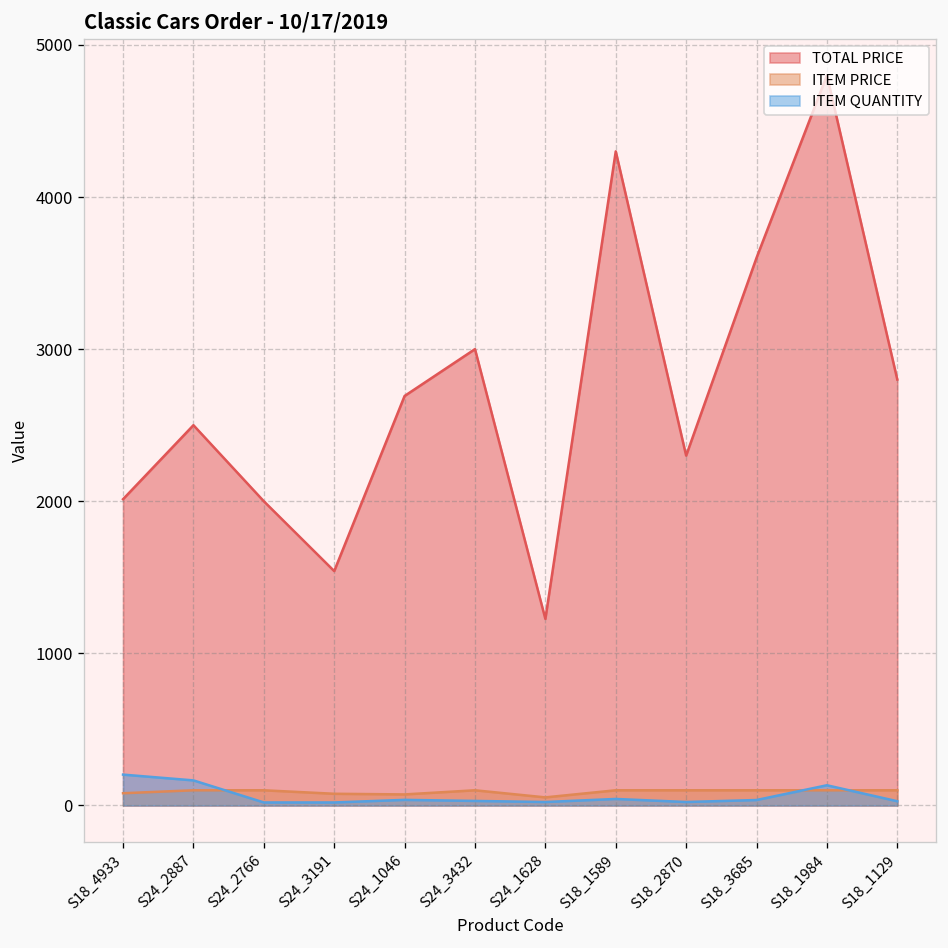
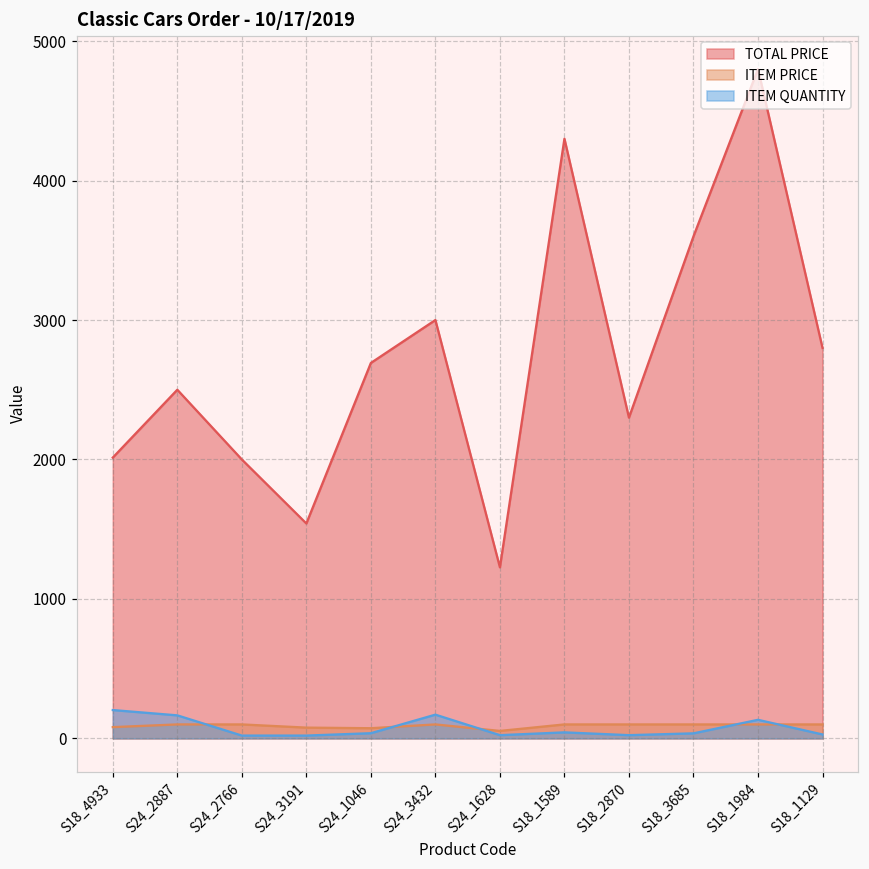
  {
    "ITEM QUANTITY": {
      "S18_4933": 200,
      "S24_2887": 170,
      "S24_2766": 20,
      "S24_3191": 20,
      "S24_1046": 40,
-     "S24_3432": 30,
+     "S24_3432": 170,
      "S24_1628": 20,
      "S18_1589": 40,
      "S18_2870": 20,
      "S18_3685": 40,
      "S18_1984": 130,
      "S18_1129": 30
    }
  }
